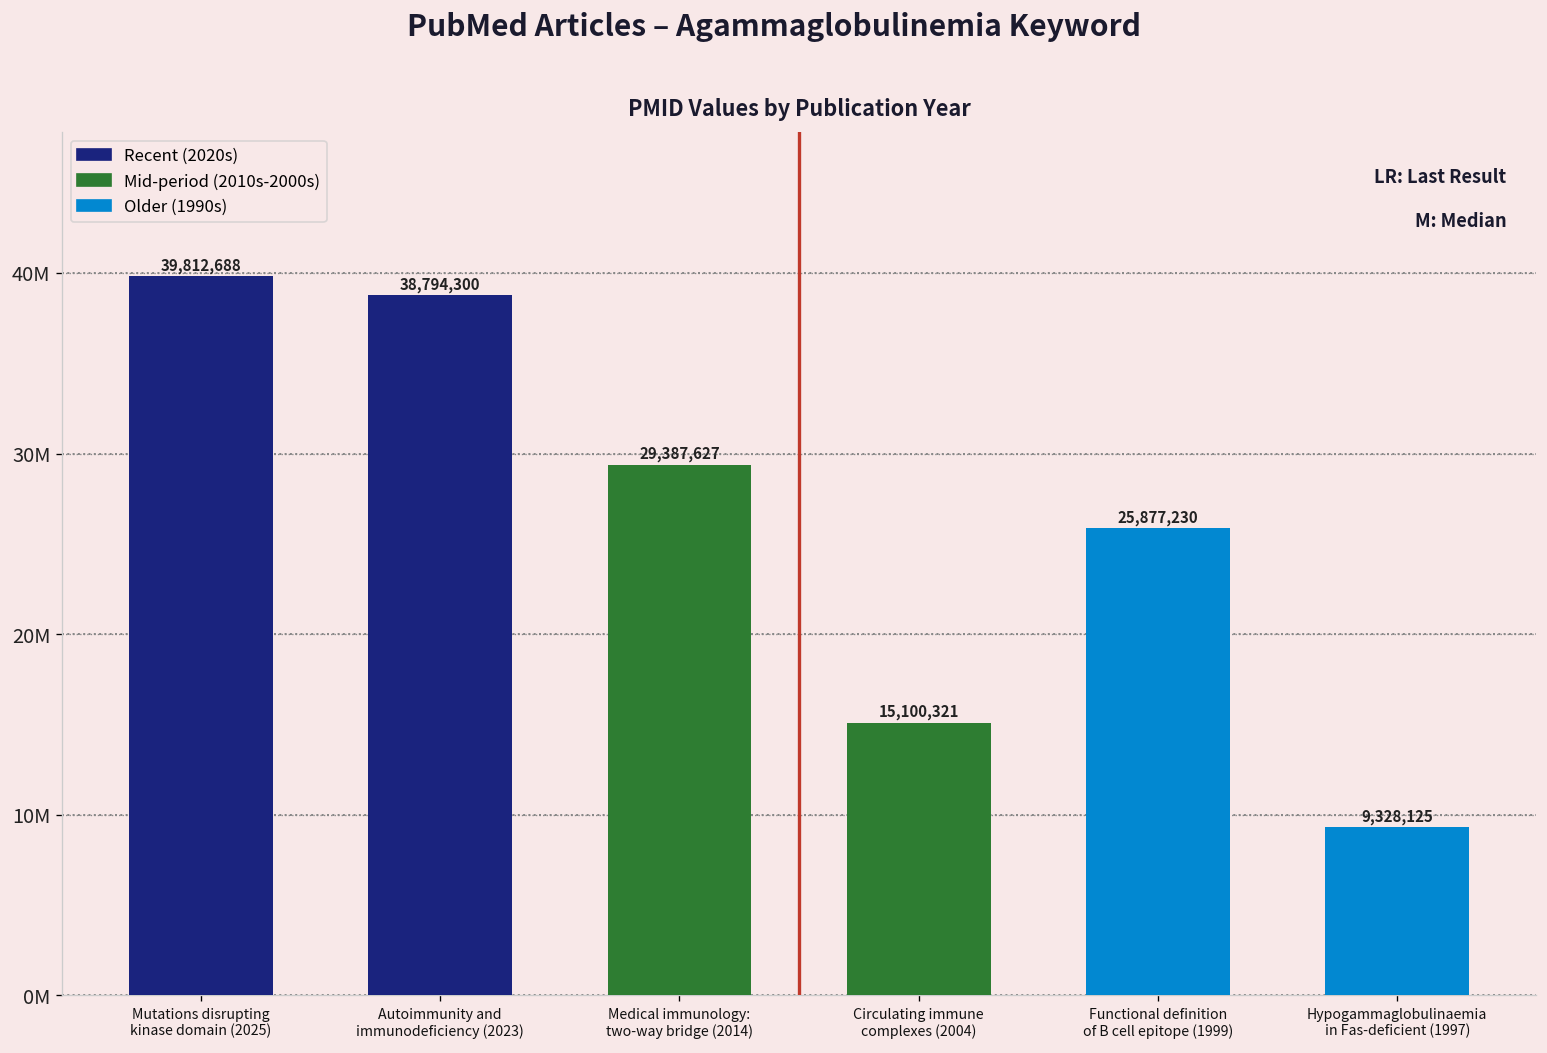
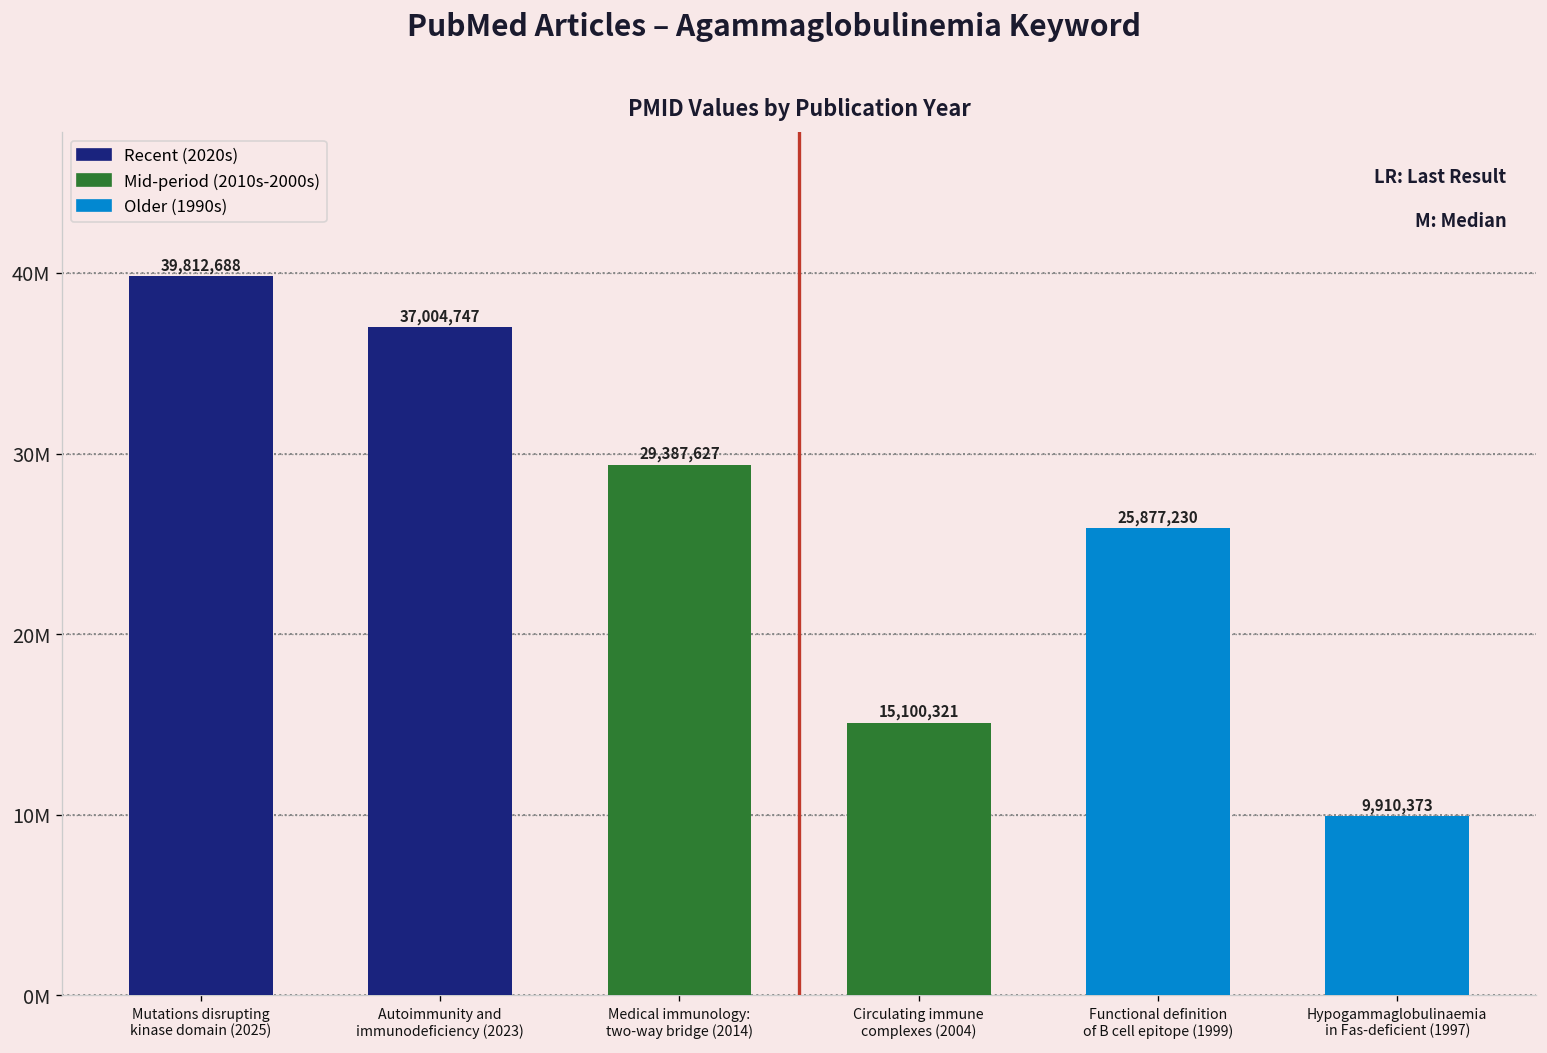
  {
    "Mutations disrupting kinase domain (2025)": "39,812,688",
-   "Autoimmunity and immunodeficiency (2023)": "38,794,300",
+   "Autoimmunity and immunodeficiency (2023)": "37,004,747",
    "Medical immunology: two-way bridge (2014)": "29,387,627",
    "Circulating immune complexes (2004)": "15,100,321",
    "Functional definition of B cell epitope (1999)": "25,877,230",
-   "Hypogammaglobulinaemia in Fas-deficient (1997)": "9,328,125"
+   "Hypogammaglobulinaemia in Fas-deficient (1997)": "9,910,373"
  }
